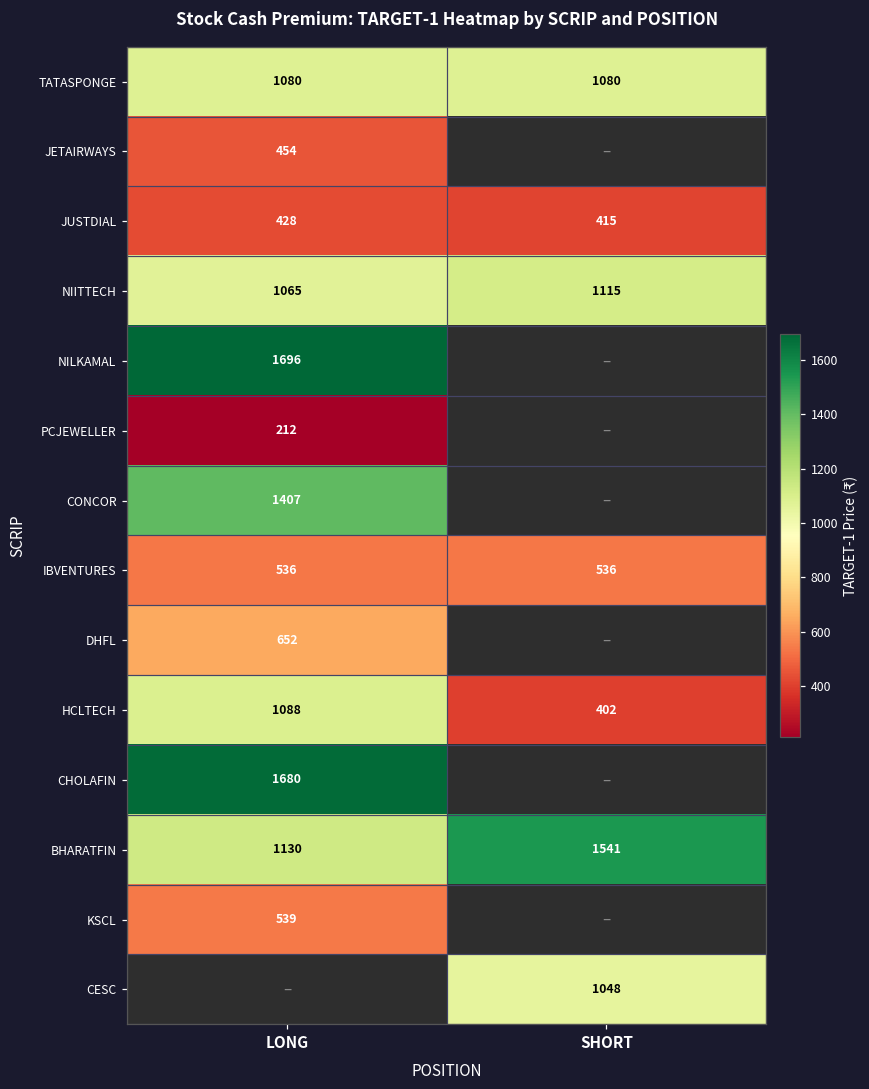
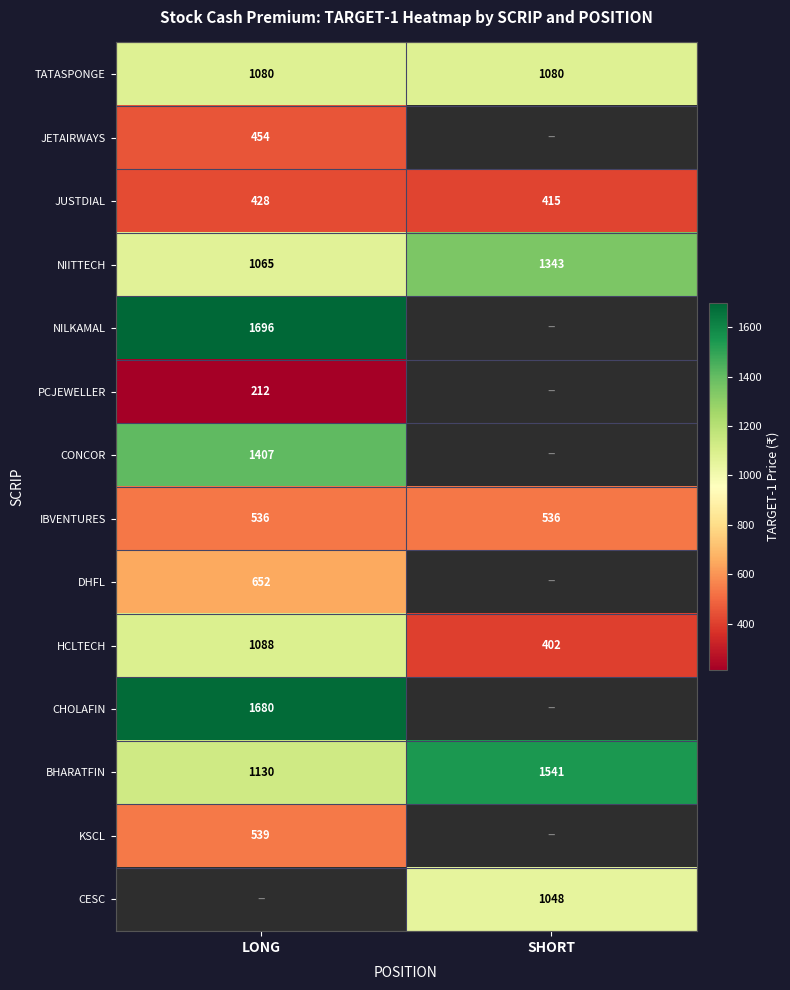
  {
    "TATASPONGE": {
      "LONG": 1080,
      "SHORT": 1080
    },
    "JETAIRWAYS": {
      "LONG": 454
    },
    "JUSTDIAL": {
      "LONG": 428,
      "SHORT": 415
    },
    "NIITTECH": {
      "LONG": 1065,
-     "SHORT": 1115
+     "SHORT": 1343
    },
    "NILKAMAL": {
      "LONG": 1696
    },
    "PCJEWELLER": {
      "LONG": 212
    },
    "CONCOR": {
      "LONG": 1407
    },
    "IBVENTURES": {
      "LONG": 536,
      "SHORT": 536
    },
    "DHFL": {
      "LONG": 652
    },
    "HCLTECH": {
      "LONG": 1088,
      "SHORT": 402
    },
    "CHOLAFIN": {
      "LONG": 1680
    },
    "BHARATFIN": {
      "LONG": 1130,
      "SHORT": 1541
    },
    "KSCL": {
      "LONG": 539
    },
    "CESC": {
      "SHORT": 1048
    }
  }
